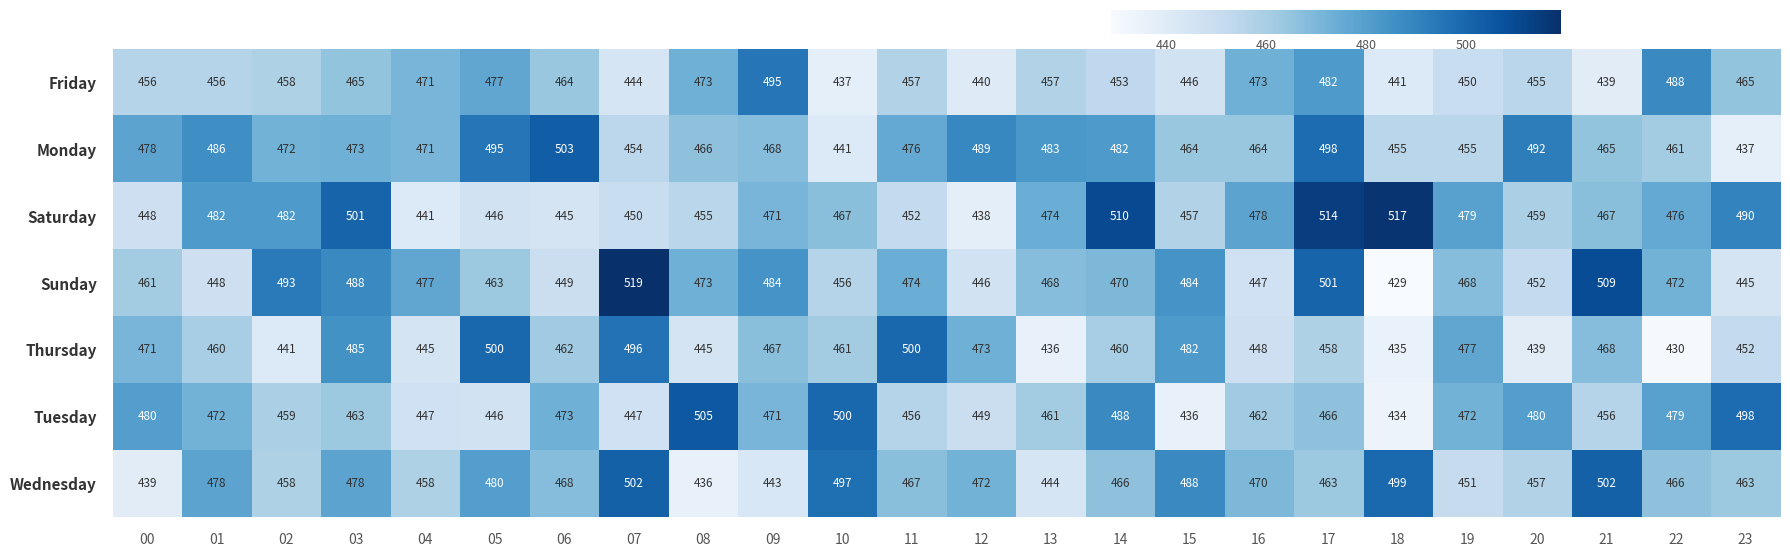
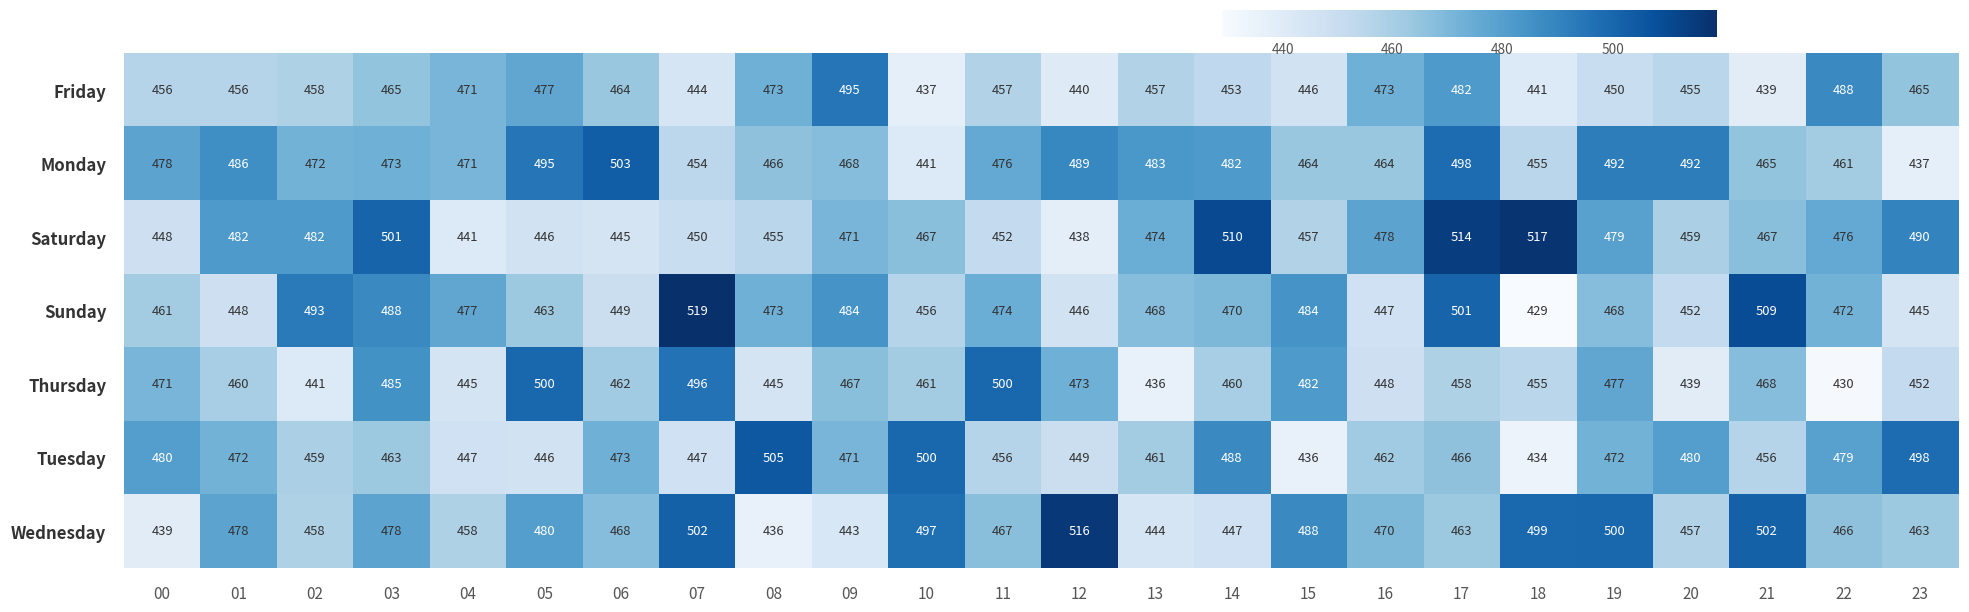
  {
    "Friday": {
      "00": 456,
      "01": 456,
      "02": 458,
      "03": 465,
      "04": 471,
      "05": 477,
      "06": 464,
      "07": 444,
      "08": 473,
      "09": 495,
      "10": 437,
      "11": 457,
      "12": 440,
      "13": 457,
      "14": 453,
      "15": 446,
      "16": 473,
      "17": 482,
      "18": 441,
      "19": 450,
      "20": 455,
      "21": 439,
      "22": 488,
      "23": 465
    },
    "Monday": {
      "00": 478,
      "01": 486,
      "02": 472,
      "03": 473,
      "04": 471,
      "05": 495,
      "06": 503,
      "07": 454,
      "08": 466,
      "09": 468,
      "10": 441,
      "11": 476,
      "12": 489,
      "13": 483,
      "14": 482,
      "15": 464,
      "16": 464,
      "17": 498,
      "18": 455,
-     "19": 455,
+     "19": 492,
      "20": 492,
      "21": 465,
      "22": 461,
      "23": 437
    },
    "Saturday": {
      "00": 448,
      "01": 482,
      "02": 482,
      "03": 501,
      "04": 441,
      "05": 446,
      "06": 445,
      "07": 450,
      "08": 455,
      "09": 471,
      "10": 467,
      "11": 452,
      "12": 438,
      "13": 474,
      "14": 510,
      "15": 457,
      "16": 478,
      "17": 514,
      "18": 517,
      "19": 479,
      "20": 459,
      "21": 467,
      "22": 476,
      "23": 490
    },
    "Sunday": {
      "00": 461,
      "01": 448,
      "02": 493,
      "03": 488,
      "04": 477,
      "05": 463,
      "06": 449,
      "07": 519,
      "08": 473,
      "09": 484,
      "10": 456,
      "11": 474,
      "12": 446,
      "13": 468,
      "14": 470,
      "15": 484,
      "16": 447,
      "17": 501,
      "18": 429,
      "19": 468,
      "20": 452,
      "21": 509,
      "22": 472,
      "23": 445
    },
    "Thursday": {
      "00": 471,
      "01": 460,
      "02": 441,
      "03": 485,
      "04": 445,
      "05": 500,
      "06": 462,
      "07": 496,
      "08": 445,
      "09": 467,
      "10": 461,
      "11": 500,
      "12": 473,
      "13": 436,
      "14": 460,
      "15": 482,
      "16": 448,
      "17": 458,
-     "18": 435,
+     "18": 455,
      "19": 477,
      "20": 439,
      "21": 468,
      "22": 430,
      "23": 452
    },
    "Tuesday": {
      "00": 480,
      "01": 472,
      "02": 459,
      "03": 463,
      "04": 447,
      "05": 446,
      "06": 473,
      "07": 447,
      "08": 505,
      "09": 471,
      "10": 500,
      "11": 456,
      "12": 449,
      "13": 461,
      "14": 488,
      "15": 436,
      "16": 462,
      "17": 466,
      "18": 434,
      "19": 472,
      "20": 480,
      "21": 456,
      "22": 479,
      "23": 498
    },
    "Wednesday": {
      "00": 439,
      "01": 478,
      "02": 458,
      "03": 478,
      "04": 458,
      "05": 480,
      "06": 468,
      "07": 502,
      "08": 436,
      "09": 443,
      "10": 497,
      "11": 467,
-     "12": 472,
+     "12": 516,
      "13": 444,
-     "14": 466,
+     "14": 447,
      "15": 488,
      "16": 470,
      "17": 463,
      "18": 499,
-     "19": 451,
+     "19": 500,
      "20": 457,
      "21": 502,
      "22": 466,
      "23": 463
    }
  }
